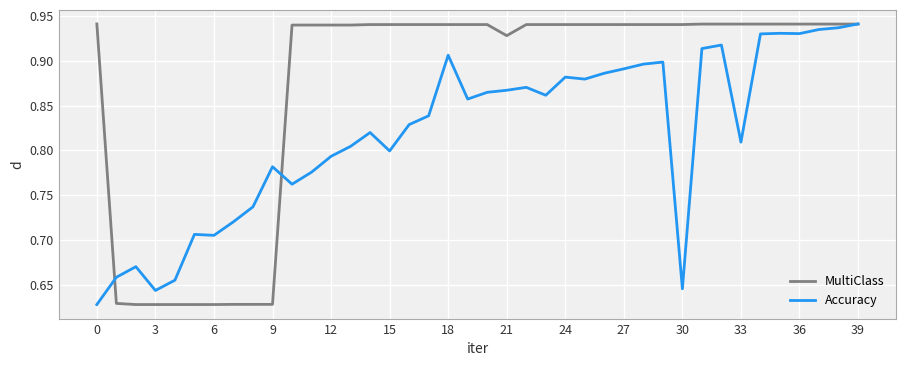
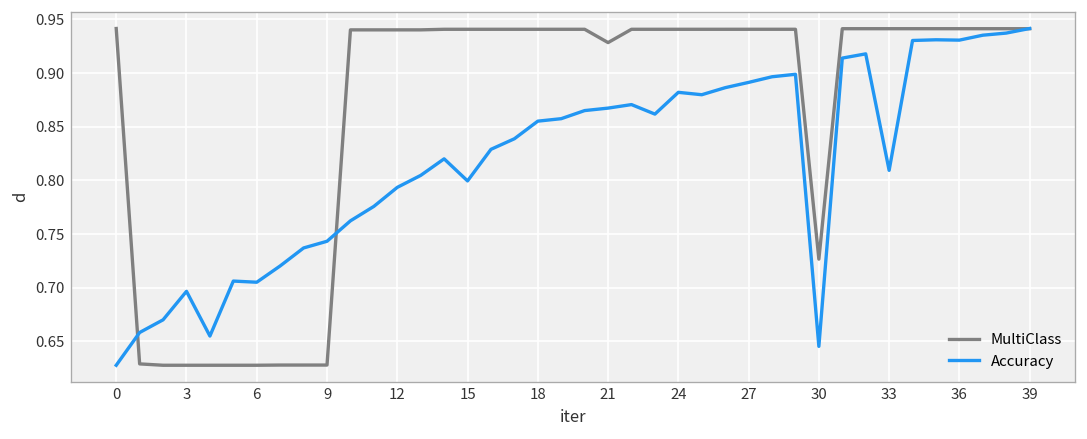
  {
    "MultiClass": {
      "0": 0.94,
      "3": 0.63,
      "6": 0.63,
      "9": 0.63,
      "12": 0.94,
      "15": 0.94,
      "18": 0.94,
      "21": 0.93,
      "24": 0.94,
      "27": 0.94,
-     "30": 0.94,
+     "30": 0.73,
      "33": 0.94,
      "36": 0.94
    },
    "Accuracy": {
      "0": 0.63,
-     "3": 0.64,
+     "3": 0.70,
      "6": 0.70,
-     "9": 0.78,
+     "9": 0.74,
      "12": 0.79,
      "15": 0.80,
-     "18": 0.91,
+     "18": 0.85,
      "21": 0.87,
      "24": 0.88,
      "27": 0.89,
      "30": 0.65,
      "33": 0.81,
      "36": 0.93
    }
  }
